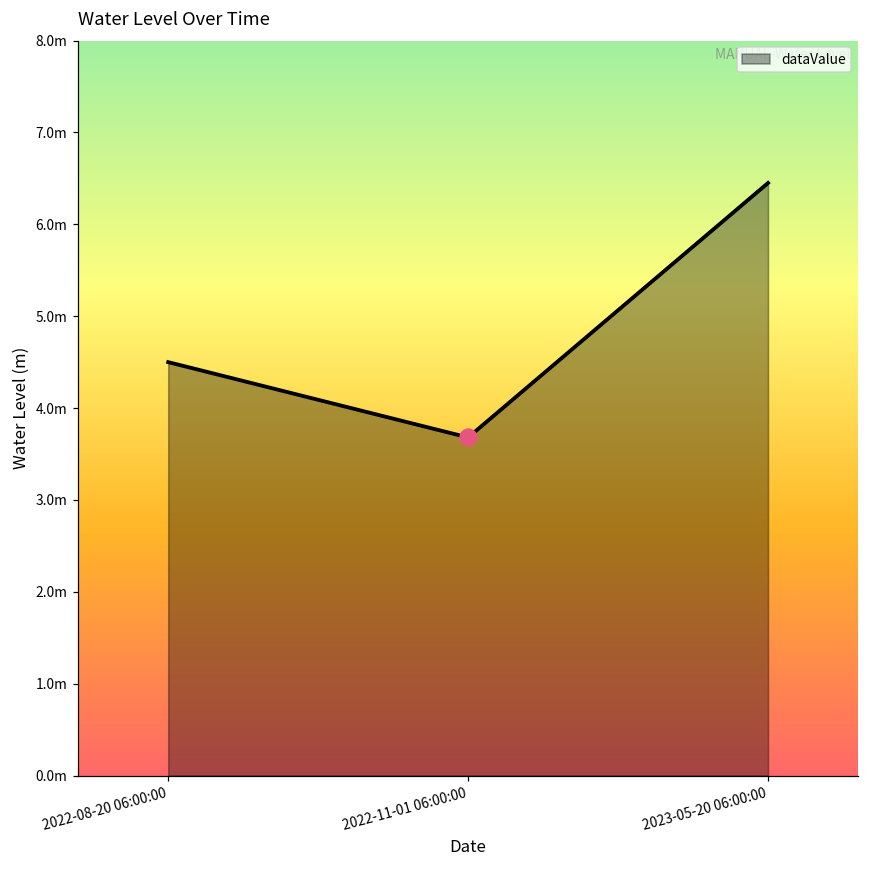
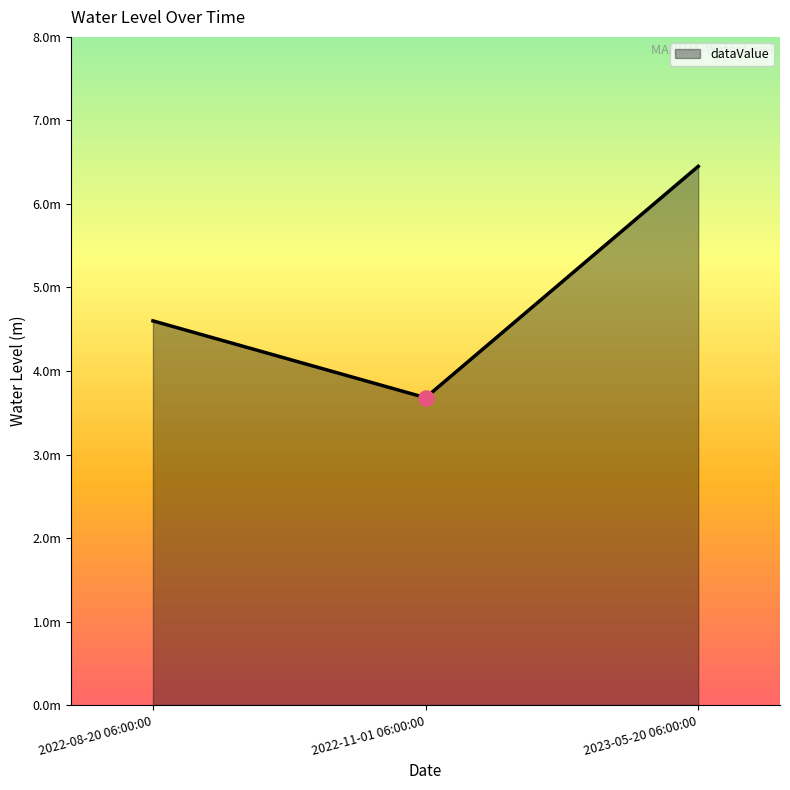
  {
    "dataValue": {
-     "2022-08-20 06:00:00": "4.5m",
+     "2022-08-20 06:00:00": "4.6m",
      "2023-05-20 06:00:00": "6.4m"
    }
  }
